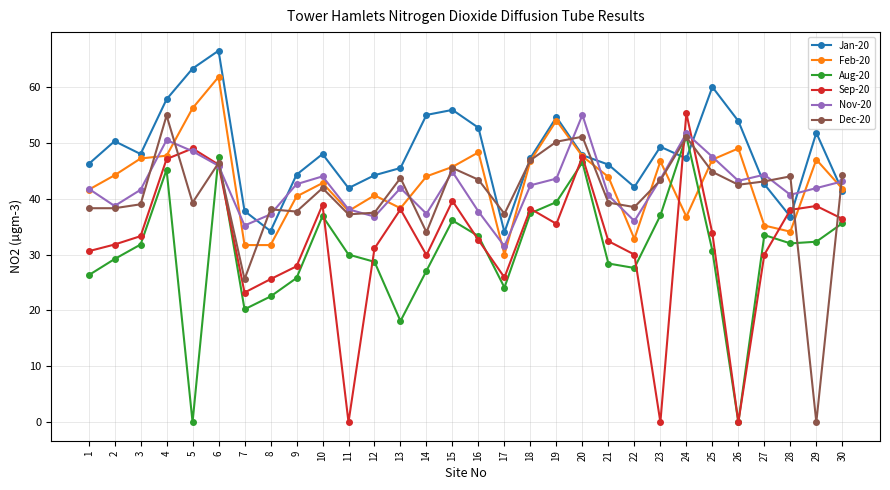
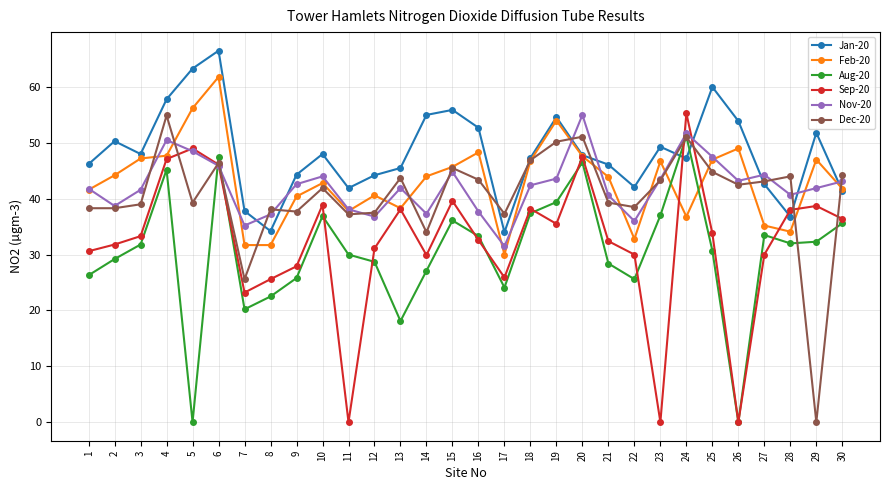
  {
    "Jan-20": {
      "1": 46,
      "2": 50,
      "3": 48,
      "4": 58,
      "5": 63,
      "6": 67,
      "7": 38,
      "8": 34,
      "9": 44,
      "10": 48,
      "11": 42,
      "12": 44,
      "13": 46,
      "14": 55,
      "15": 56,
      "16": 53,
      "17": 34,
      "19": 55,
      "21": 46,
      "22": 42,
      "23": 49,
      "24": 47,
      "25": 60,
      "26": 54,
      "27": 43,
      "28": 37,
      "29": 52
    },
    "Feb-20": {
      "2": 44,
      "3": 47,
      "4": 48,
      "5": 56,
      "6": 62,
      "7": 32,
      "8": 32,
      "9": 40,
      "10": 43,
      "12": 41,
      "14": 44,
      "16": 48,
      "17": 30,
      "19": 54,
      "21": 44,
      "22": 33,
      "23": 47,
      "24": 37,
      "25": 47,
      "26": 49,
      "27": 35,
      "28": 34,
      "29": 47
    },
    "Aug-20": {
      "1": 26,
      "2": 29,
      "3": 32,
      "4": 45,
      "5": 0,
      "6": 48,
      "7": 20,
      "8": 23,
      "9": 26,
      "10": 37,
      "11": 30,
      "12": 29,
      "13": 18,
      "14": 27,
      "15": 36,
      "16": 33,
      "17": 24,
      "18": 37,
      "19": 39,
      "20": 47,
      "21": 28,
-     "22": 28,
+     "22": 26,
      "23": 37,
      "25": 31,
      "27": 34,
      "28": 32,
      "29": 32,
      "30": 36
    },
    "Sep-20": {
      "1": 31,
      "2": 32,
      "3": 33,
      "4": 47,
      "5": 49,
      "7": 23,
      "8": 26,
      "9": 28,
      "10": 39,
      "11": 0,
      "12": 31,
      "14": 30,
      "15": 40,
      "16": 33,
      "17": 26,
      "18": 38,
      "19": 36,
      "21": 32,
      "22": 30,
      "23": 0,
      "24": 55,
      "25": 34,
      "27": 30,
      "28": 38,
      "29": 39,
      "30": 36
    },
    "Nov-20": {
      "3": 42,
      "4": 51,
      "5": 49,
      "7": 35,
      "8": 37,
      "9": 43,
      "10": 44,
      "12": 37,
      "13": 42,
      "14": 37,
      "15": 45,
      "16": 38,
      "17": 32,
      "18": 42,
      "19": 44,
      "20": 55,
      "21": 41,
      "22": 36,
      "24": 52,
      "25": 48,
      "26": 43,
      "27": 44,
      "28": 41,
      "29": 42,
      "30": 43
    },
    "Dec-20": {
      "1": 38,
      "3": 39,
      "4": 55,
      "5": 39,
      "7": 26,
      "8": 38,
      "9": 38,
      "10": 42,
      "11": 37,
      "12": 38,
      "13": 44,
      "14": 34,
      "16": 43,
      "17": 37,
      "19": 50,
      "20": 51,
      "21": 39,
      "22": 39,
      "25": 45,
      "26": 43,
      "27": 43,
      "28": 44,
      "29": 0,
      "30": 44
    }
  }
